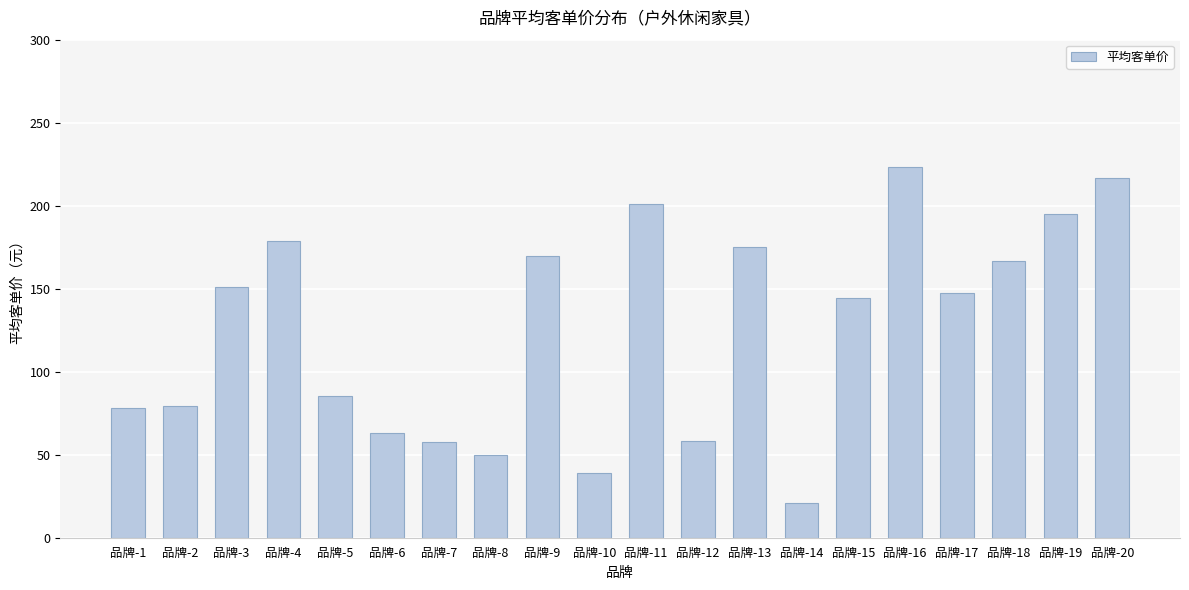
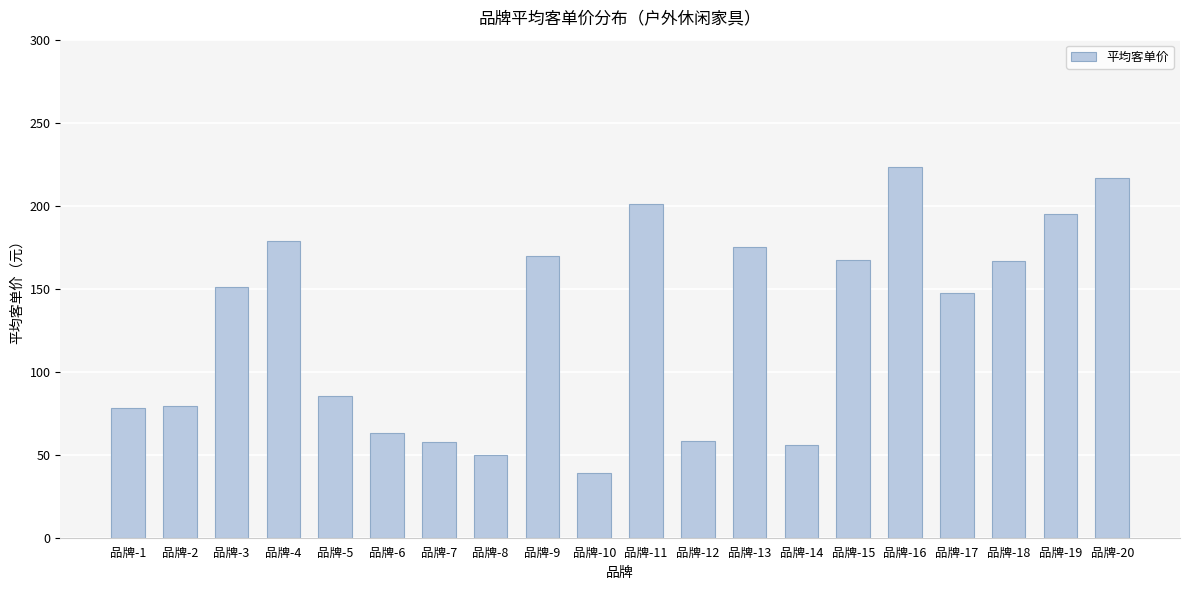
  {
    "品牌-1": 78,
    "品牌-2": 79,
    "品牌-3": 151,
    "品牌-4": 178,
    "品牌-5": 85,
    "品牌-6": 63,
    "品牌-7": 57,
    "品牌-8": 50,
    "品牌-9": 170,
    "品牌-10": 39,
    "品牌-11": 201,
    "品牌-12": 58,
    "品牌-13": 175,
-   "品牌-14": 21,
-   "品牌-15": 144,
+   "品牌-14": 56,
+   "品牌-15": 167,
    "品牌-16": 223,
    "品牌-17": 147,
    "品牌-18": 167,
    "品牌-19": 195,
    "品牌-20": 217
  }
